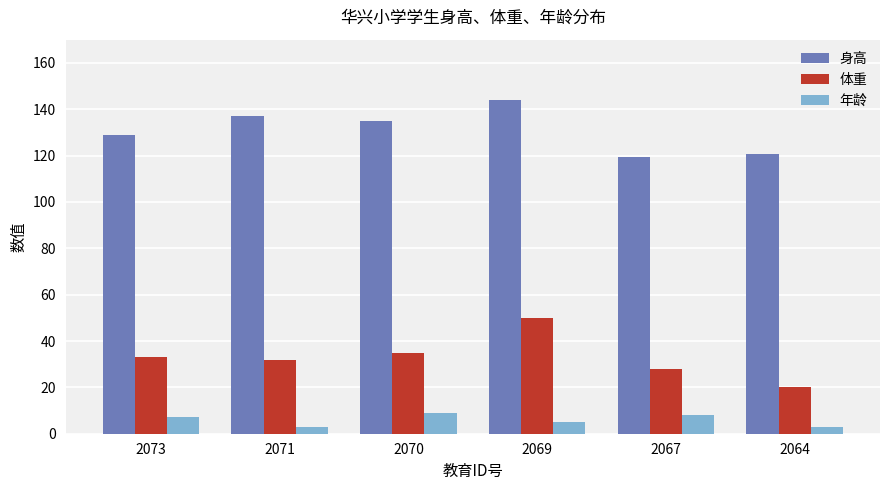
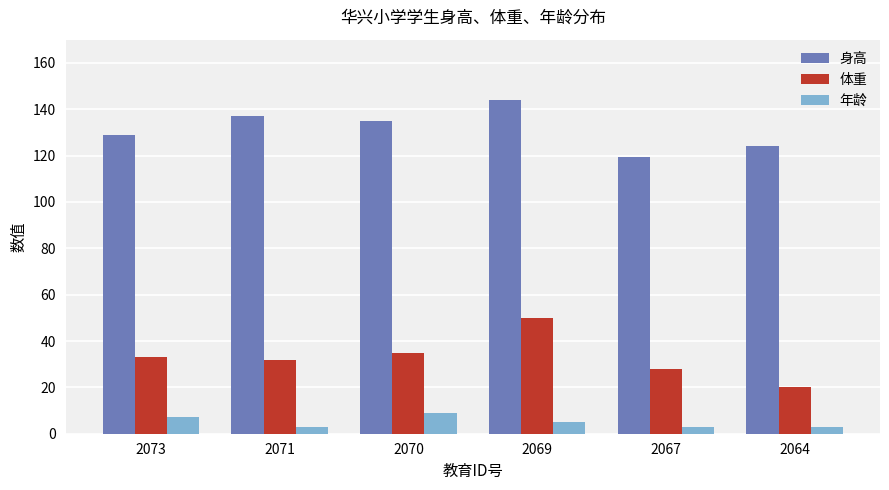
  {
    "身高": {
      "2073": 129,
      "2071": 137,
      "2070": 135,
      "2069": 144,
      "2067": 120,
-     "2064": 121
+     "2064": 124
    },
    "体重": {
      "2073": 33,
      "2071": 32,
      "2070": 35,
      "2069": 50,
      "2067": 28,
      "2064": 20
    },
    "年龄": {
      "2073": 7,
      "2071": 3,
      "2070": 9,
      "2069": 5,
-     "2067": 8,
+     "2067": 3,
      "2064": 3
    }
  }
